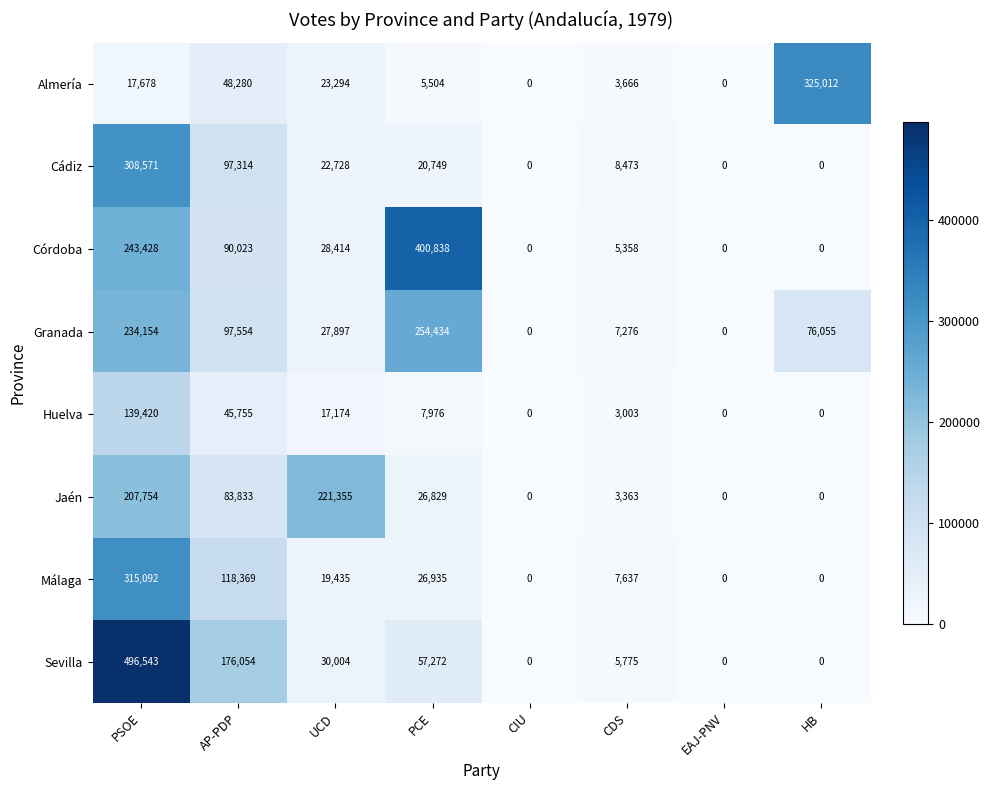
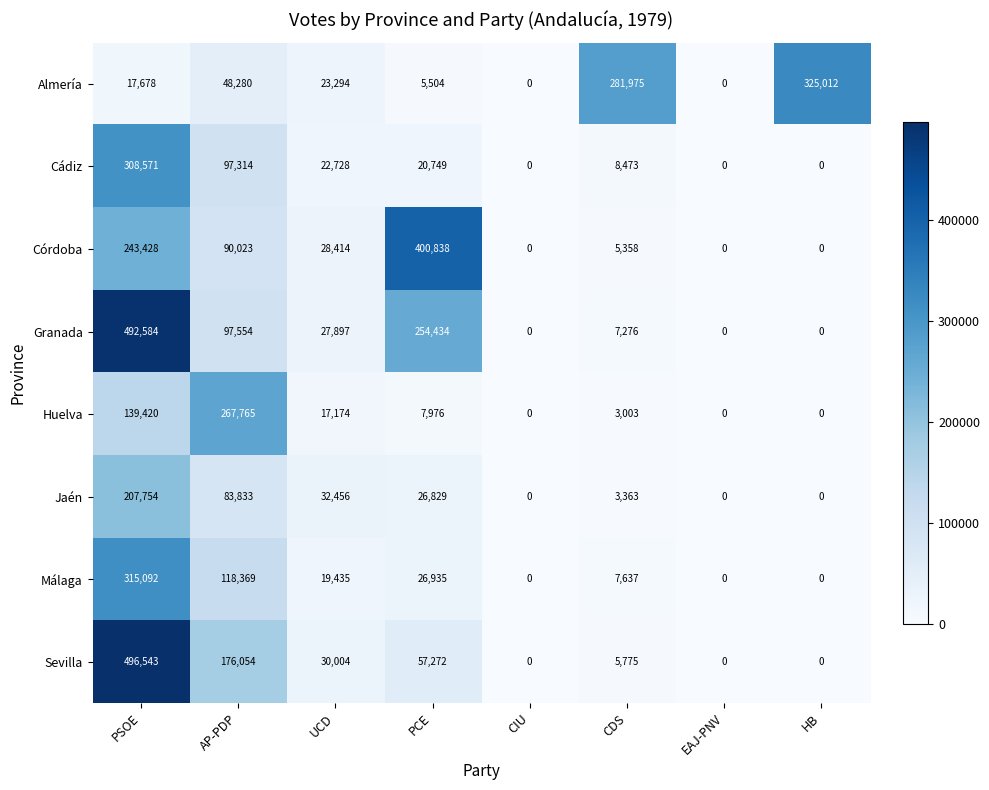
  {
    "Almería": {
      "PSOE": "17,678",
      "AP-PDP": "48,280",
      "UCD": "23,294",
      "PCE": "5,504",
      "CIU": "0",
-     "CDS": "3,666",
+     "CDS": "281,975",
      "EAJ-PNV": "0",
      "HB": "325,012"
    },
    "Cádiz": {
      "PSOE": "308,571",
      "AP-PDP": "97,314",
      "UCD": "22,728",
      "PCE": "20,749",
      "CIU": "0",
      "CDS": "8,473",
      "EAJ-PNV": "0",
      "HB": "0"
    },
    "Córdoba": {
      "PSOE": "243,428",
      "AP-PDP": "90,023",
      "UCD": "28,414",
      "PCE": "400,838",
      "CIU": "0",
      "CDS": "5,358",
      "EAJ-PNV": "0",
      "HB": "0"
    },
    "Granada": {
-     "PSOE": "234,154",
+     "PSOE": "492,584",
      "AP-PDP": "97,554",
      "UCD": "27,897",
      "PCE": "254,434",
      "CIU": "0",
      "CDS": "7,276",
      "EAJ-PNV": "0",
-     "HB": "76,055"
+     "HB": "0"
    },
    "Huelva": {
      "PSOE": "139,420",
-     "AP-PDP": "45,755",
+     "AP-PDP": "267,765",
      "UCD": "17,174",
      "PCE": "7,976",
      "CIU": "0",
      "CDS": "3,003",
      "EAJ-PNV": "0",
      "HB": "0"
    },
    "Jaén": {
      "PSOE": "207,754",
      "AP-PDP": "83,833",
-     "UCD": "221,355",
+     "UCD": "32,456",
      "PCE": "26,829",
      "CIU": "0",
      "CDS": "3,363",
      "EAJ-PNV": "0",
      "HB": "0"
    },
    "Málaga": {
      "PSOE": "315,092",
      "AP-PDP": "118,369",
      "UCD": "19,435",
      "PCE": "26,935",
      "CIU": "0",
      "CDS": "7,637",
      "EAJ-PNV": "0",
      "HB": "0"
    },
    "Sevilla": {
      "PSOE": "496,543",
      "AP-PDP": "176,054",
      "UCD": "30,004",
      "PCE": "57,272",
      "CIU": "0",
      "CDS": "5,775",
      "EAJ-PNV": "0",
      "HB": "0"
    }
  }
